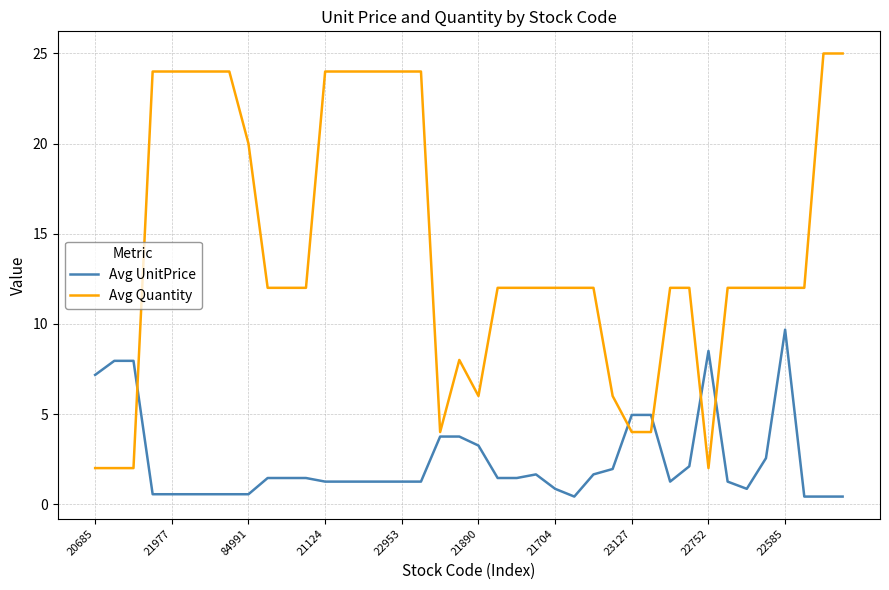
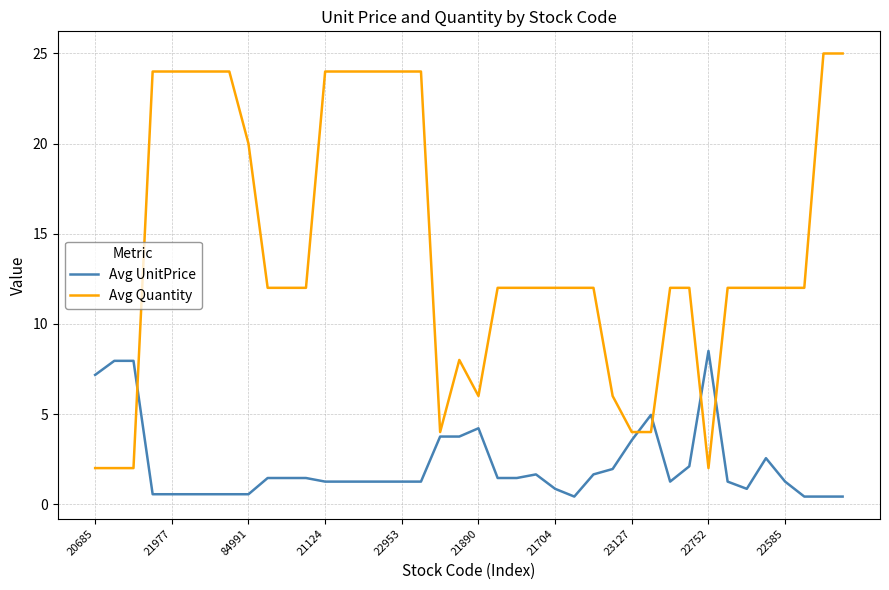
  {
    "Avg UnitPrice": {
      "20685": 7.2,
      "21977": 0.6,
      "84991": 0.6,
      "21124": 1.3,
      "22953": 1.3,
-     "21890": 3.3,
+     "21890": 4.2,
      "21704": 0.9,
-     "23127": 5.0,
+     "23127": 3.6,
      "22752": 8.5,
-     "22585": 9.7
+     "22585": 1.3
    },
    "Avg Quantity": {
      "20685": 2.0,
      "21977": 24.0,
      "84991": 20.0,
      "21124": 24.0,
      "22953": 24.0,
      "21890": 6.0,
      "21704": 12.0,
      "23127": 4.0,
      "22752": 2.0,
      "22585": 12.0
    }
  }
